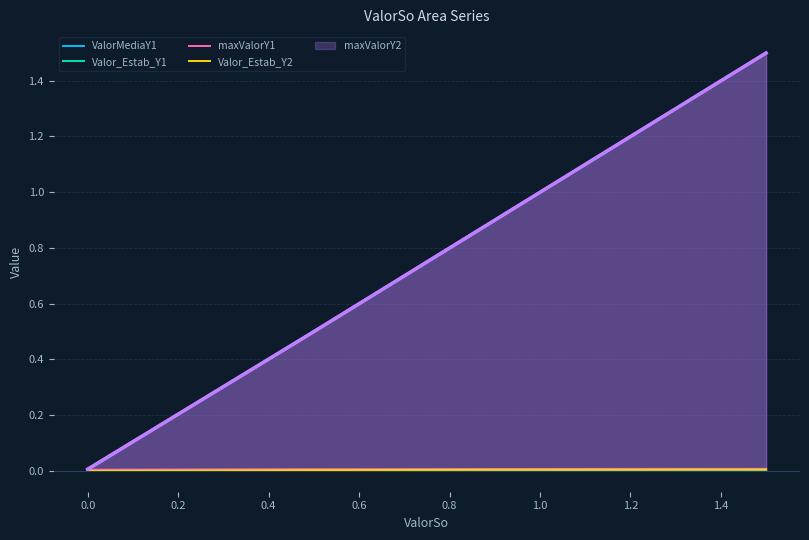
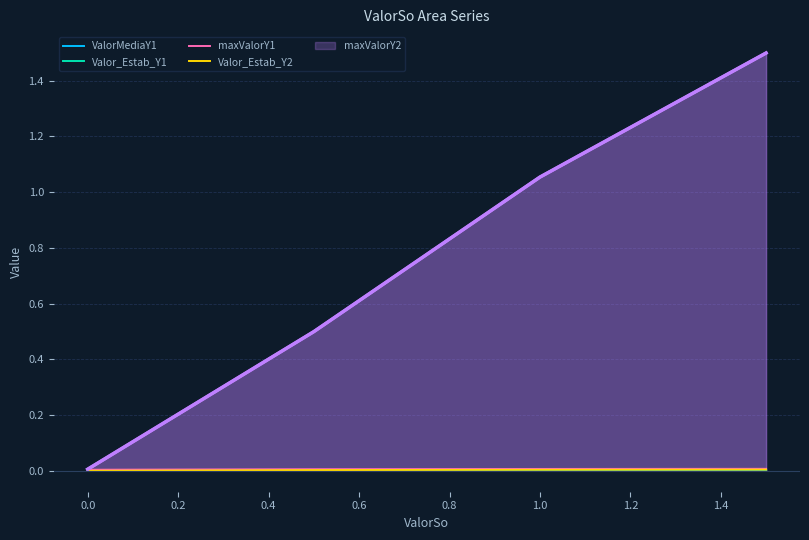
  {
    "maxValorY2": {
-     "1.0": 1.00
+     "1.0": 1.05
    }
  }
